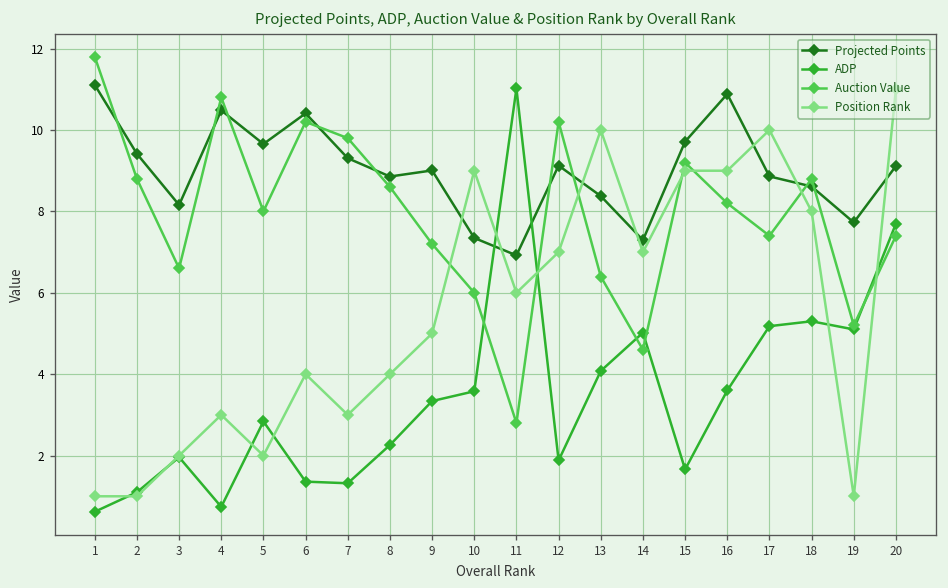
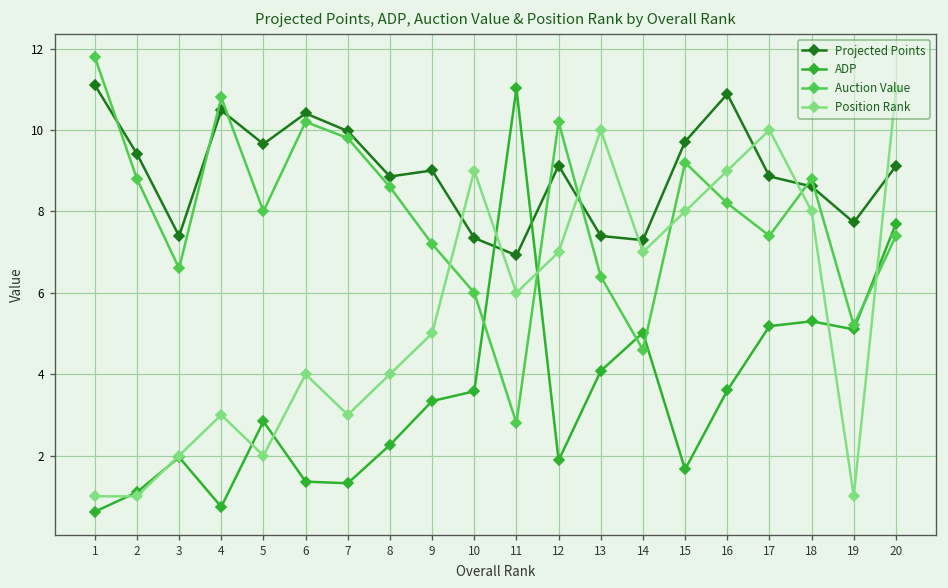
  {
    "Projected Points": {
      "1": 11.1,
      "2": 9.4,
-     "3": 8.2,
+     "3": 7.4,
      "4": 10.5,
      "5": 9.7,
      "6": 10.4,
-     "7": 9.3,
+     "7": 10.0,
      "8": 8.9,
      "9": 9.0,
      "10": 7.3,
      "11": 6.9,
      "12": 9.1,
-     "13": 8.4,
+     "13": 7.4,
      "14": 7.3,
      "15": 9.7,
      "16": 10.9,
      "17": 8.9,
      "18": 8.6,
      "19": 7.7,
      "20": 9.1
    },
    "Position Rank": {
      "1": 1,
      "2": 1,
      "4": 3,
      "5": 2,
      "6": 4,
      "7": 3,
      "8": 4,
      "9": 5,
      "10": 9,
      "11": 6,
      "12": 7,
      "13": 10,
      "14": 7,
-     "15": 9,
+     "15": 8,
      "16": 9,
      "17": 10,
      "18": 8,
      "19": 1
    }
  }
